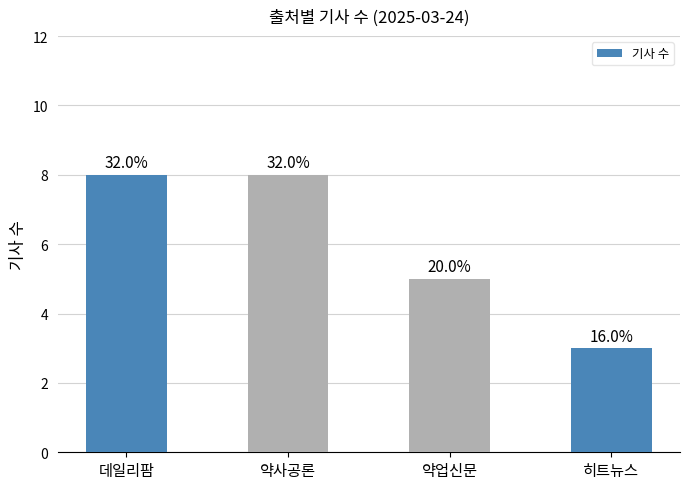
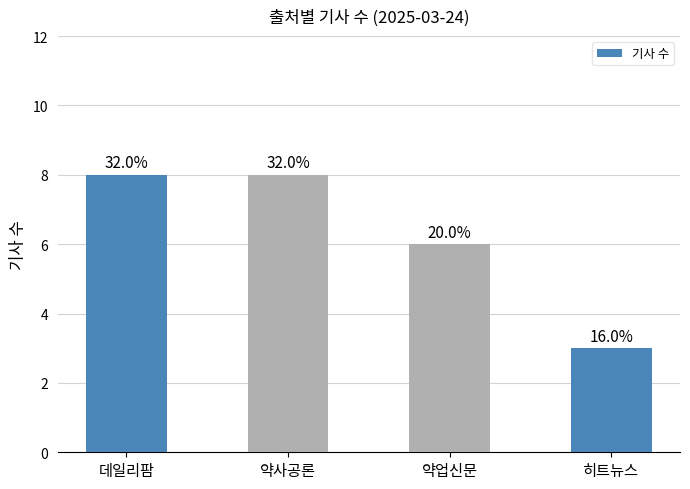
  {
-   "약업신문": 5
+   "약업신문": 6
  }
